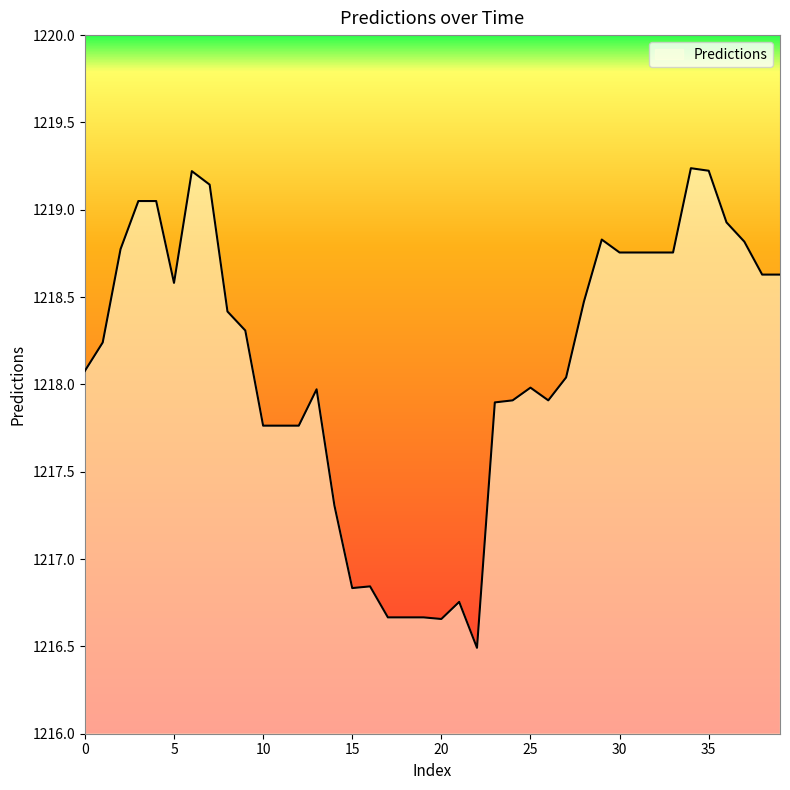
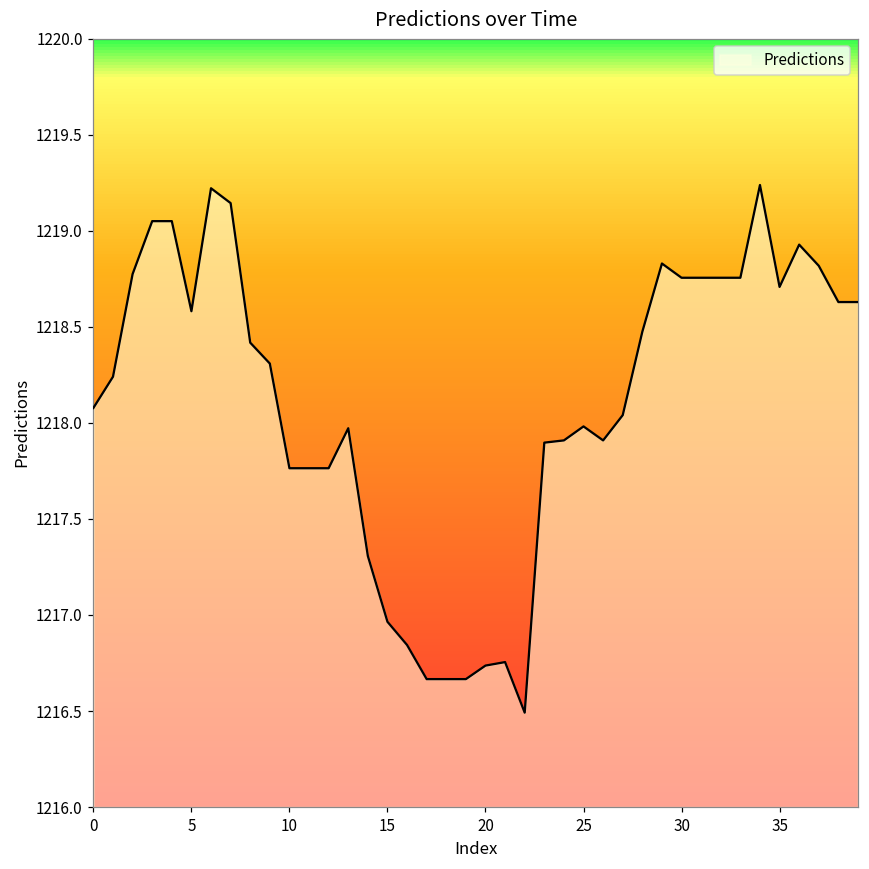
  {
    "0": 1218.08,
    "5": 1218.58,
    "10": 1217.76,
-   "15": 1216.83,
-   "20": 1216.66,
+   "15": 1216.96,
+   "20": 1216.74,
    "25": 1217.98,
    "30": 1218.76,
-   "35": 1219.22
+   "35": 1218.71
  }
